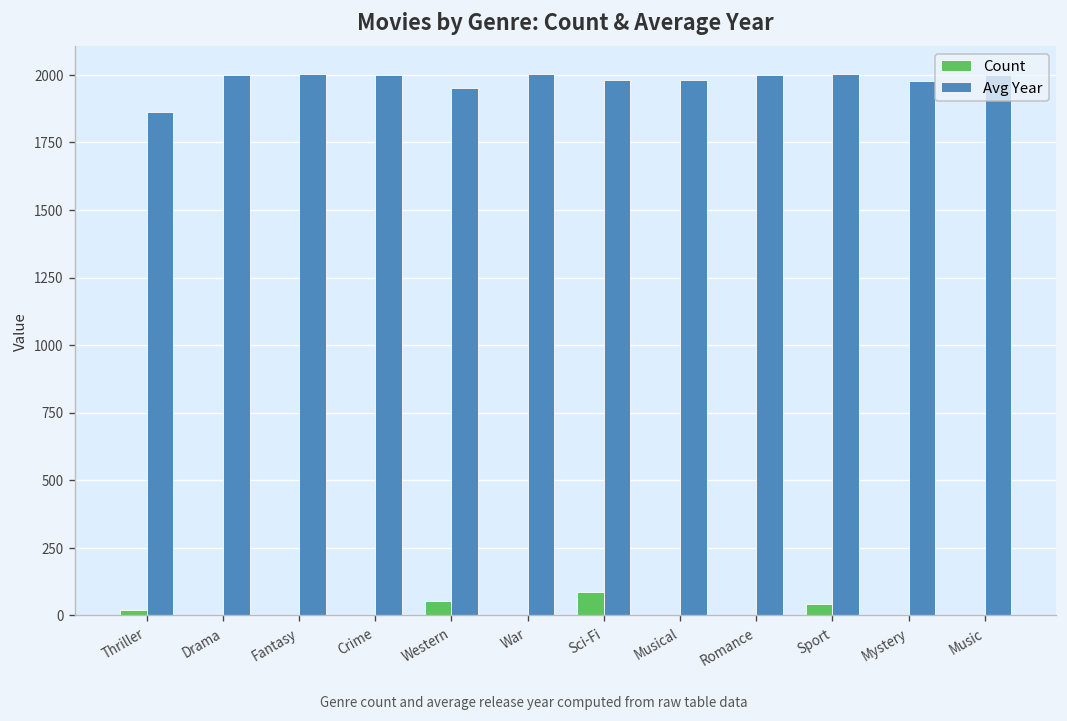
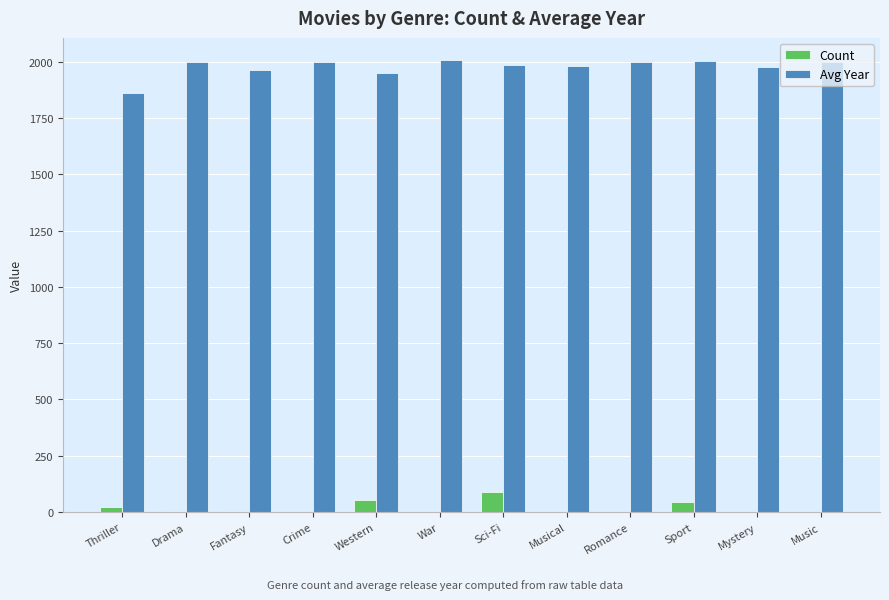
  {
    "Count": {
      "Thriller": 20,
      "Western": 50,
      "Sci-Fi": 90,
      "Sport": 40
    },
    "Avg Year": {
      "Thriller": 1860,
      "Drama": 2000,
-     "Fantasy": 2000,
+     "Fantasy": 1960,
      "Crime": 2000,
      "Western": 1950,
      "War": 2010,
      "Sci-Fi": 1980,
      "Musical": 1980,
      "Romance": 2000,
      "Sport": 2000,
      "Mystery": 1980
    }
  }
